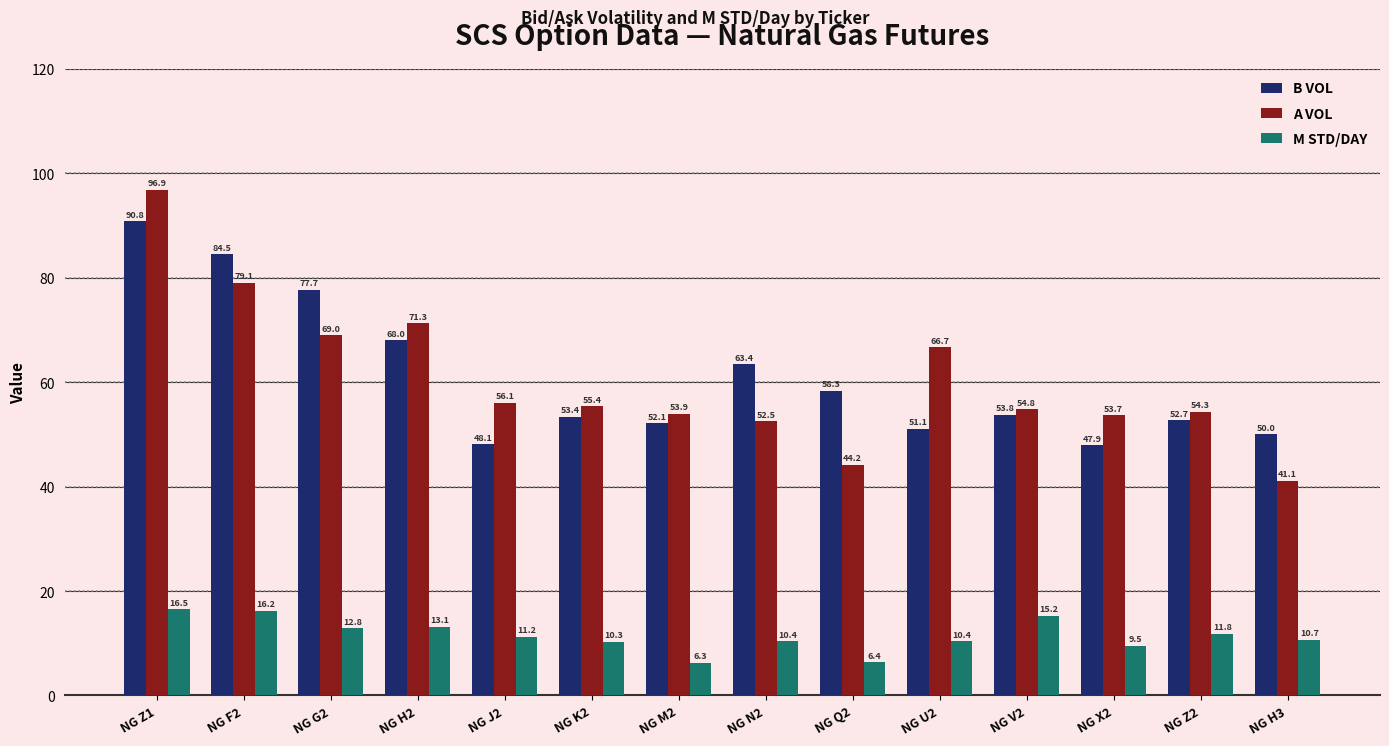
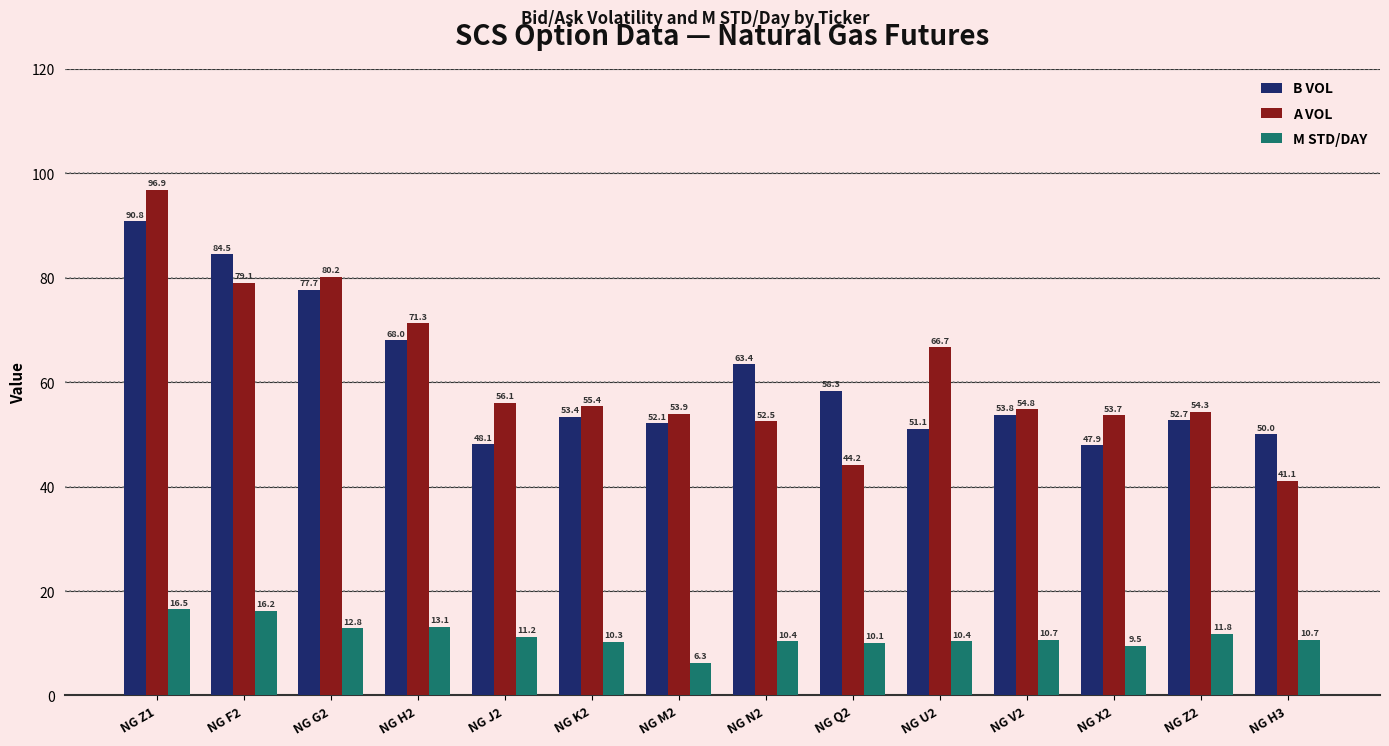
  {
    "B VOL": {
      "NG Z1": 90.8,
      "NG F2": 84.5,
      "NG G2": 77.7,
      "NG H2": 68.0,
      "NG J2": 48.1,
      "NG K2": 53.4,
      "NG M2": 52.1,
      "NG N2": 63.4,
      "NG Q2": 58.3,
      "NG U2": 51.1,
      "NG V2": 53.8,
      "NG X2": 47.9,
      "NG Z2": 52.7,
      "NG H3": 50.0
    },
    "A VOL": {
      "NG Z1": 96.9,
      "NG F2": 79.1,
-     "NG G2": 69.0,
+     "NG G2": 80.2,
      "NG H2": 71.3,
      "NG J2": 56.1,
      "NG K2": 55.4,
      "NG M2": 53.9,
      "NG N2": 52.5,
      "NG Q2": 44.2,
      "NG U2": 66.7,
      "NG V2": 54.8,
      "NG X2": 53.7,
      "NG Z2": 54.3,
      "NG H3": 41.1
    },
    "M STD/DAY": {
      "NG Z1": 16.5,
      "NG F2": 16.2,
      "NG G2": 12.8,
      "NG H2": 13.1,
      "NG J2": 11.2,
      "NG K2": 10.3,
      "NG M2": 6.3,
      "NG N2": 10.4,
-     "NG Q2": 6.4,
+     "NG Q2": 10.1,
      "NG U2": 10.4,
-     "NG V2": 15.2,
+     "NG V2": 10.7,
      "NG X2": 9.5,
      "NG Z2": 11.8,
      "NG H3": 10.7
    }
  }
